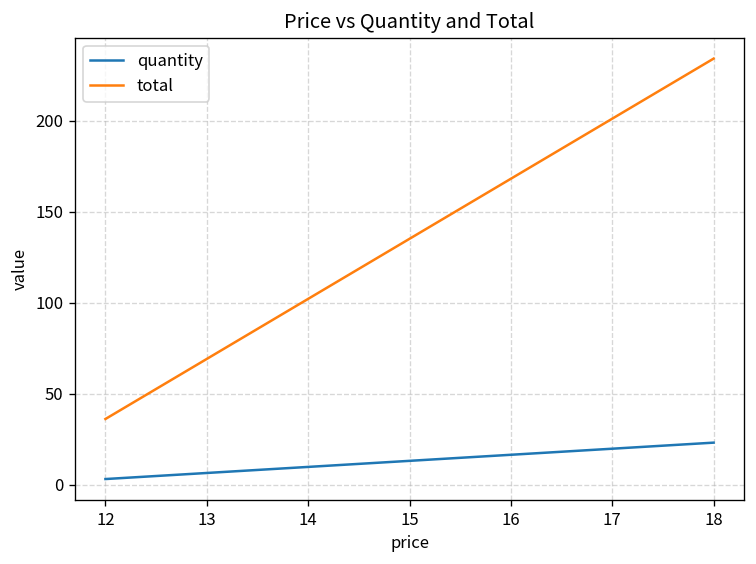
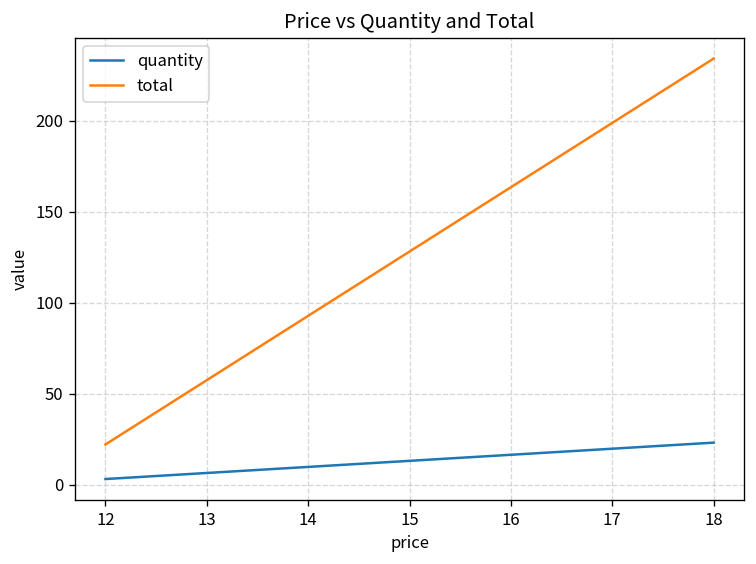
  {
    "quantity": {
      "12": 3,
      "18": 23
    },
    "total": {
-     "12": 36,
+     "12": 22,
      "18": 234
    }
  }
